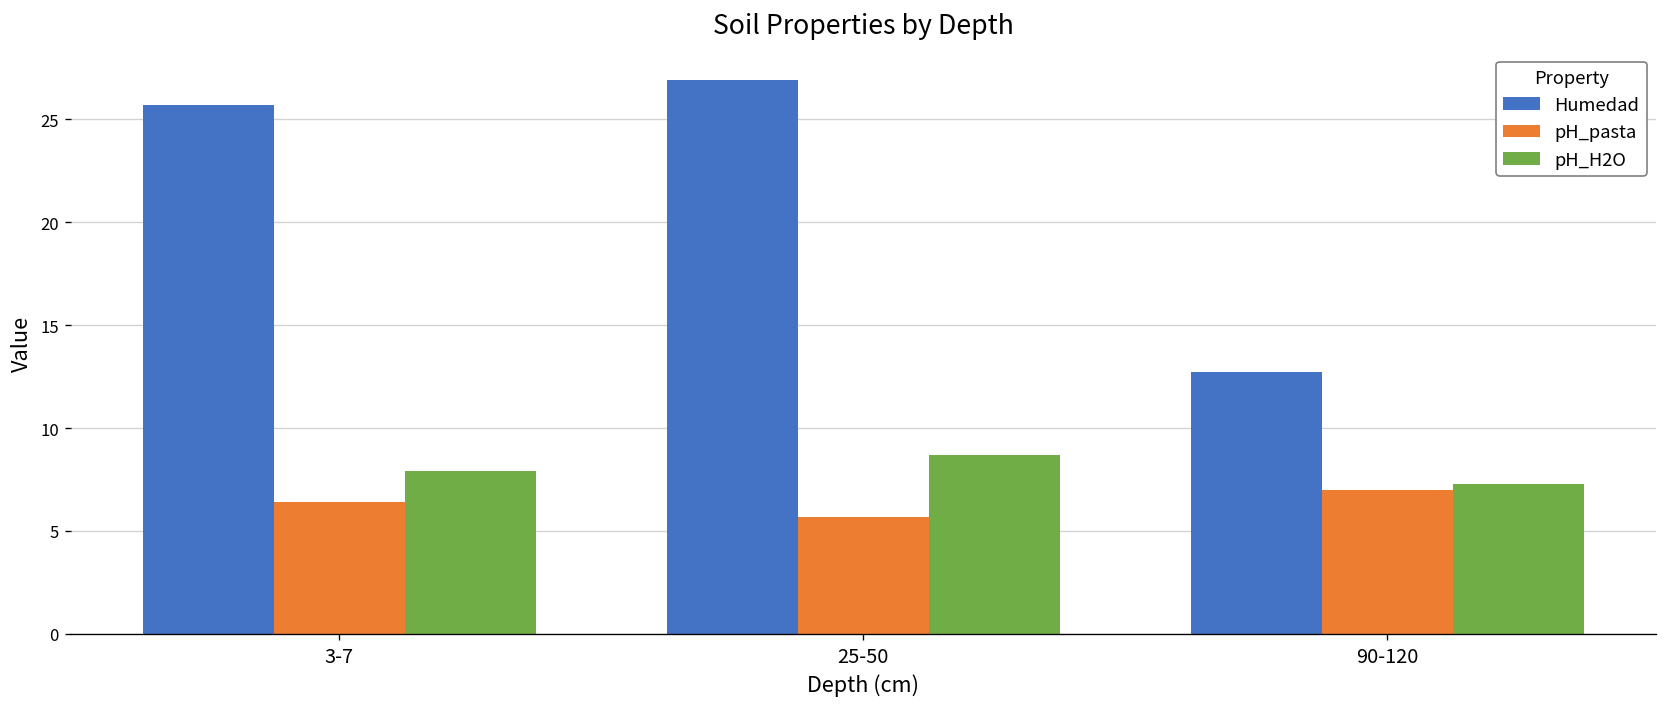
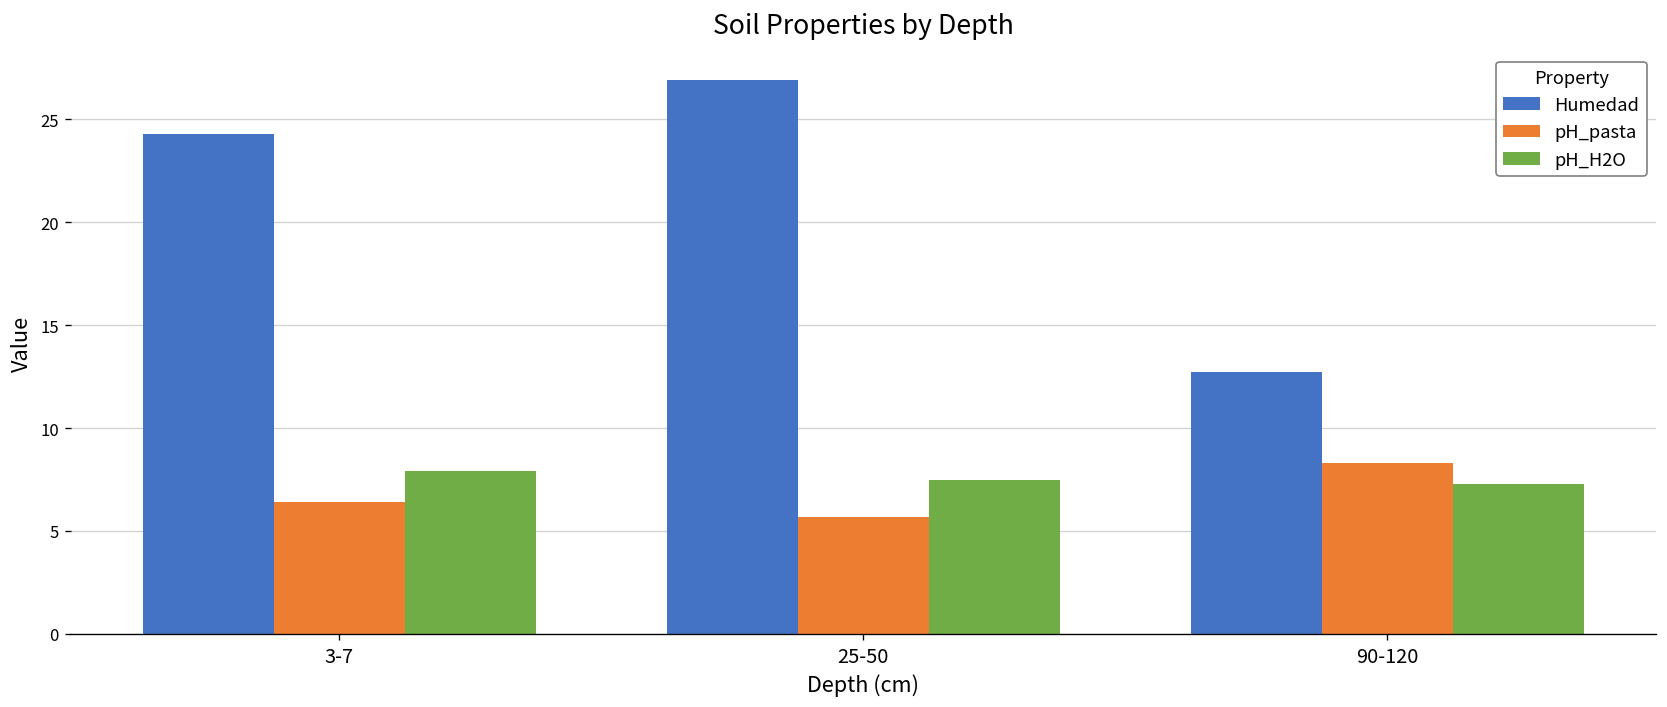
  {
    "Humedad": {
-     "3-7": 25.7,
+     "3-7": 24.3,
      "25-50": 26.9,
      "90-120": 12.7
    },
    "pH_pasta": {
      "3-7": 6.4,
      "25-50": 5.7,
-     "90-120": 7.0
+     "90-120": 8.3
    },
    "pH_H2O": {
      "3-7": 7.9,
-     "25-50": 8.7,
+     "25-50": 7.5,
      "90-120": 7.3
    }
  }
